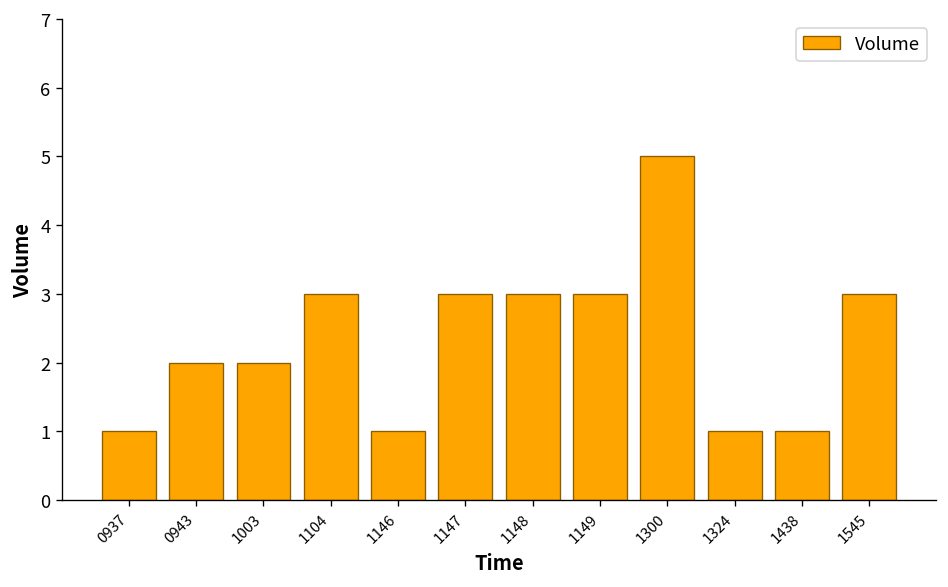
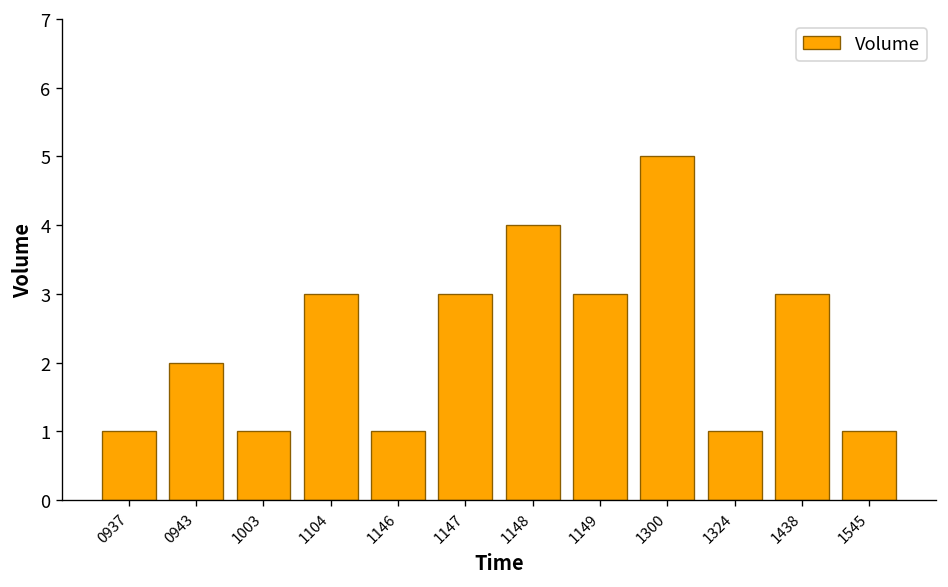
  {
    "0937": 1,
    "0943": 2,
-   "1003": 2,
+   "1003": 1,
    "1104": 3,
    "1146": 1,
    "1147": 3,
-   "1148": 3,
+   "1148": 4,
    "1149": 3,
    "1300": 5,
    "1324": 1,
-   "1438": 1,
-   "1545": 3
+   "1438": 3,
+   "1545": 1
  }
